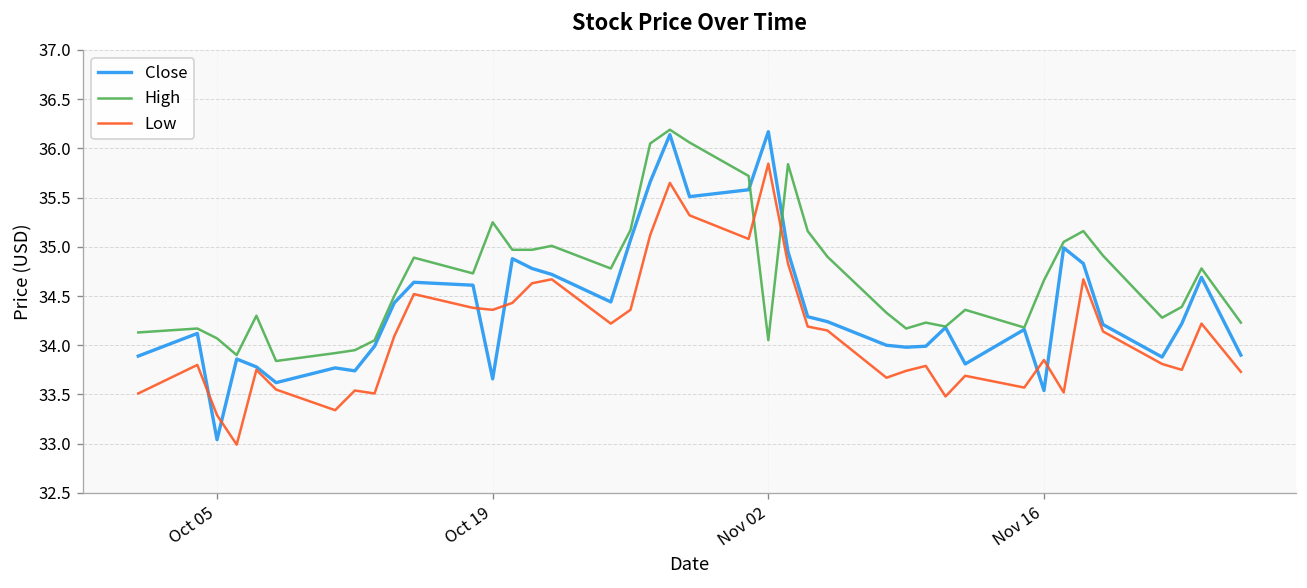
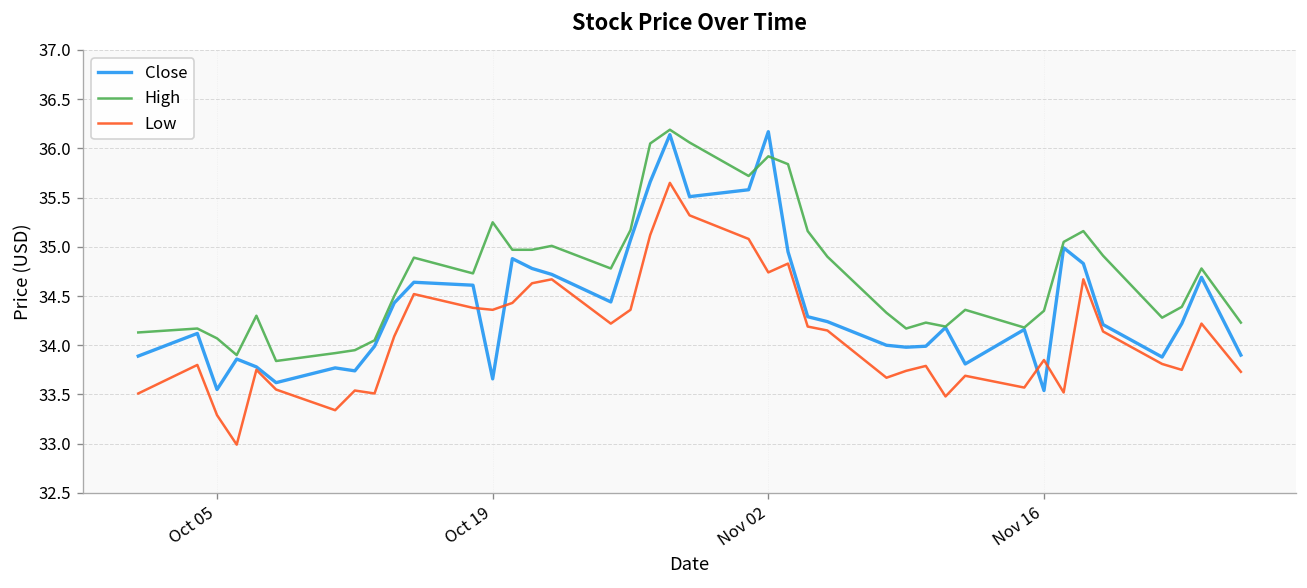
  {
    "Close": {
-     "Oct 05": 33.0,
+     "Oct 05": 33.5,
      "Oct 19": 33.7,
      "Nov 02": 36.2,
      "Nov 16": 33.5
    },
    "High": {
      "Oct 05": 34.1,
      "Oct 19": 35.2,
-     "Nov 02": 34.1,
-     "Nov 16": 34.7
+     "Nov 02": 35.9,
+     "Nov 16": 34.3
    },
    "Low": {
      "Oct 05": 33.3,
      "Oct 19": 34.4,
-     "Nov 02": 35.8,
+     "Nov 02": 34.7,
      "Nov 16": 33.8
    }
  }
